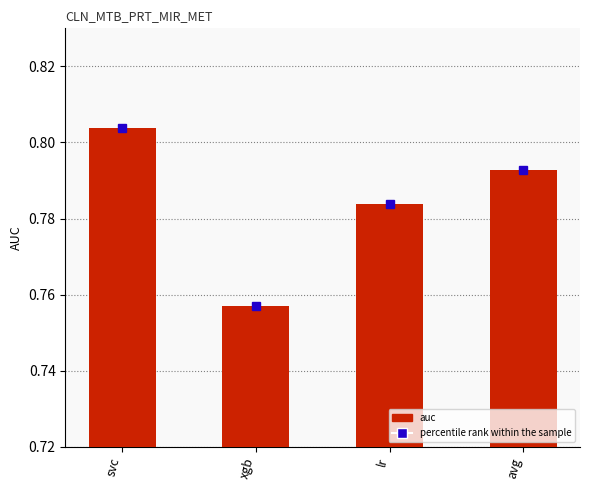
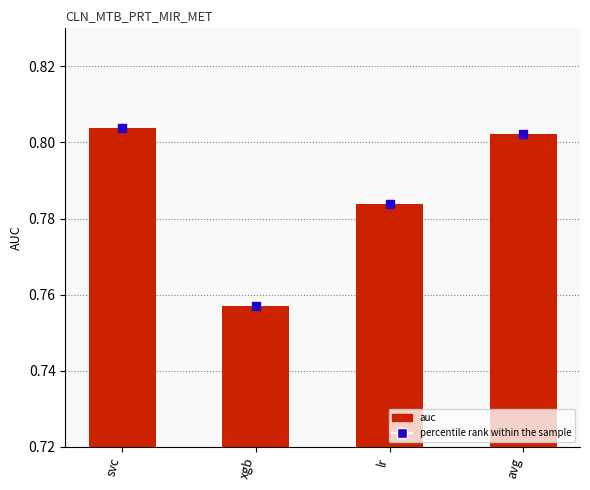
  {
    "auc": {
      "svc": 0.804,
      "xgb": 0.757,
      "lr": 0.784,
-     "avg": 0.793
+     "avg": 0.802
    }
  }
